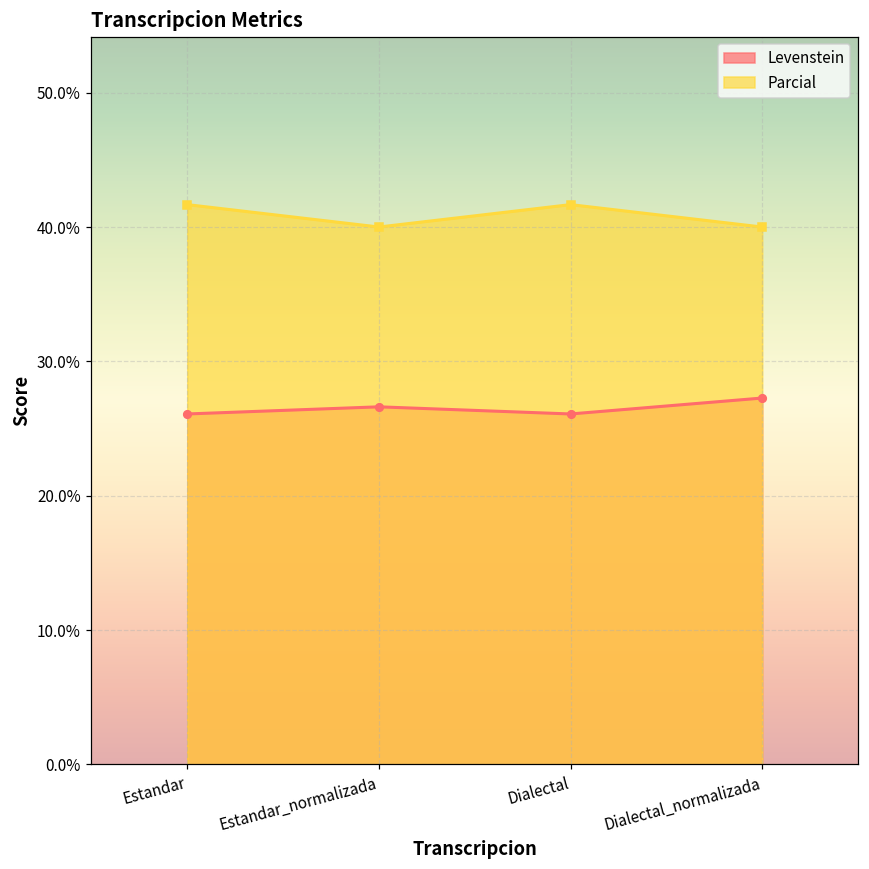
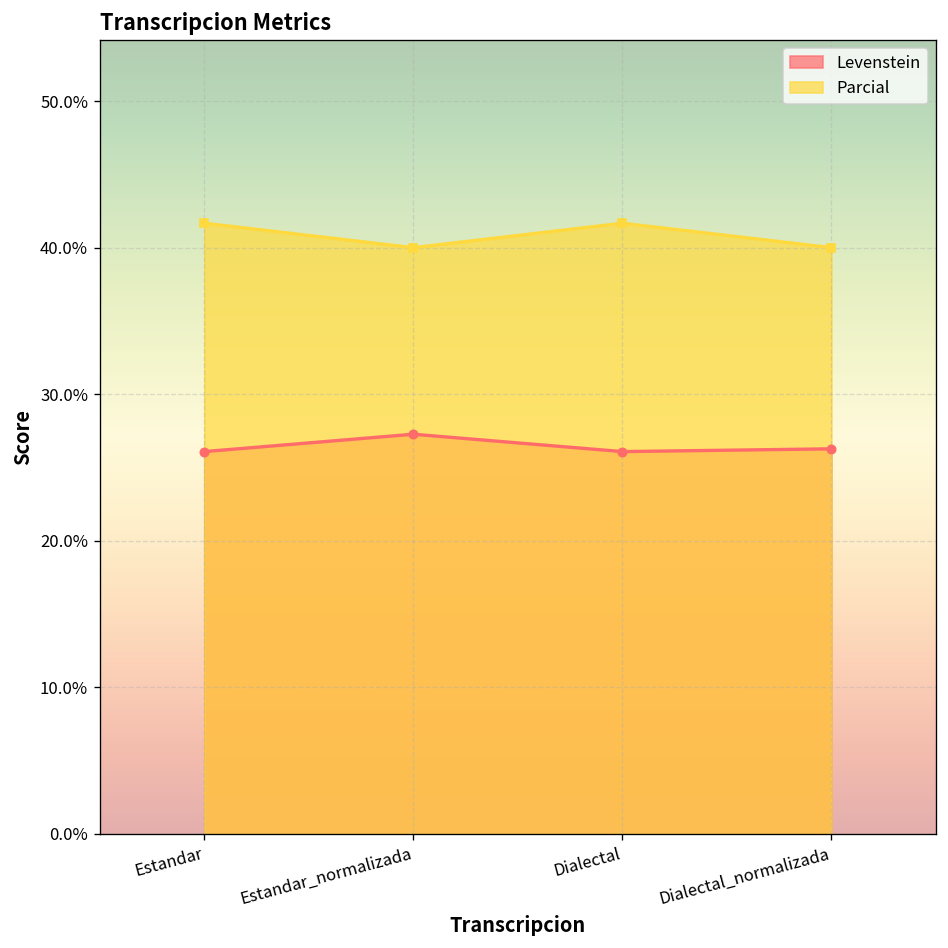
  {
    "Levenstein": {
      "Estandar": "26.1%",
-     "Estandar_normalizada": "26.6%",
+     "Estandar_normalizada": "27.3%",
      "Dialectal": "26.1%",
-     "Dialectal_normalizada": "27.3%"
+     "Dialectal_normalizada": "26.3%"
    },
    "Parcial": {
      "Estandar": "41.7%",
      "Estandar_normalizada": "40.0%",
      "Dialectal": "41.7%",
      "Dialectal_normalizada": "40.0%"
    }
  }
